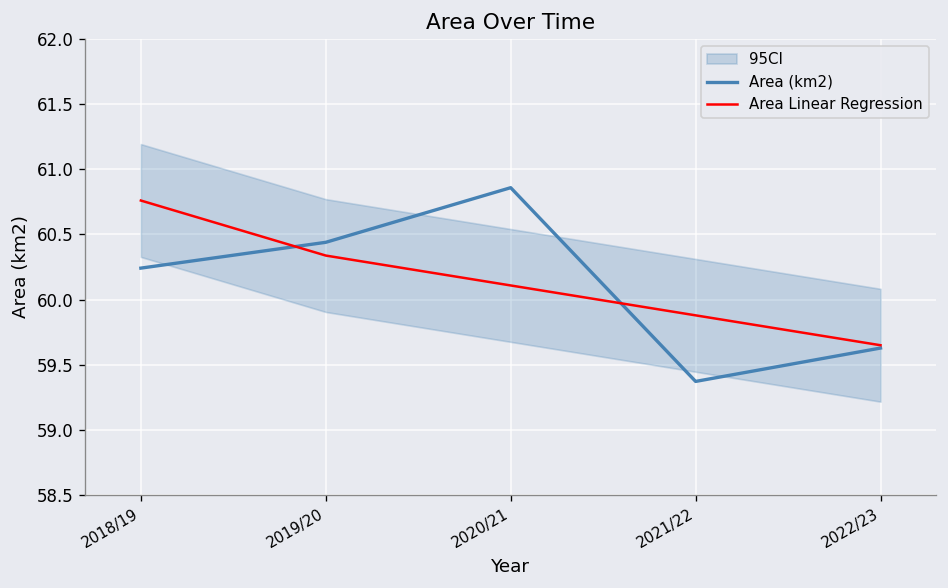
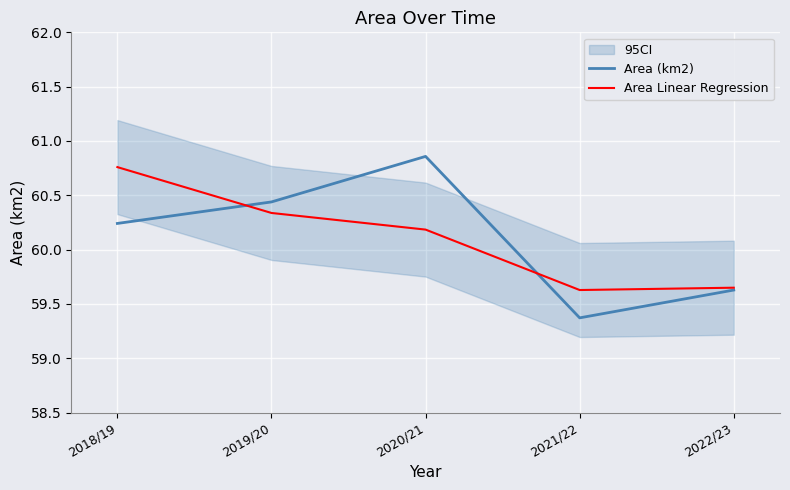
  {
    "Area Linear Regression": {
      "2018/19": 60.76,
      "2019/20": 60.34,
-     "2020/21": 60.11,
-     "2021/22": 59.88
+     "2020/21": 60.18,
+     "2021/22": 59.63
    }
  }
